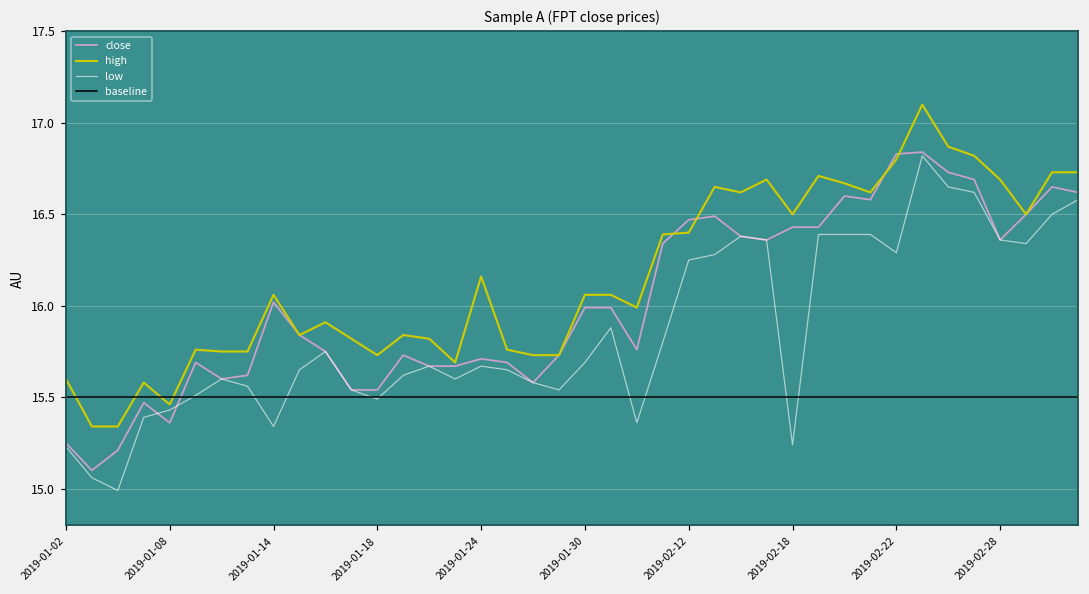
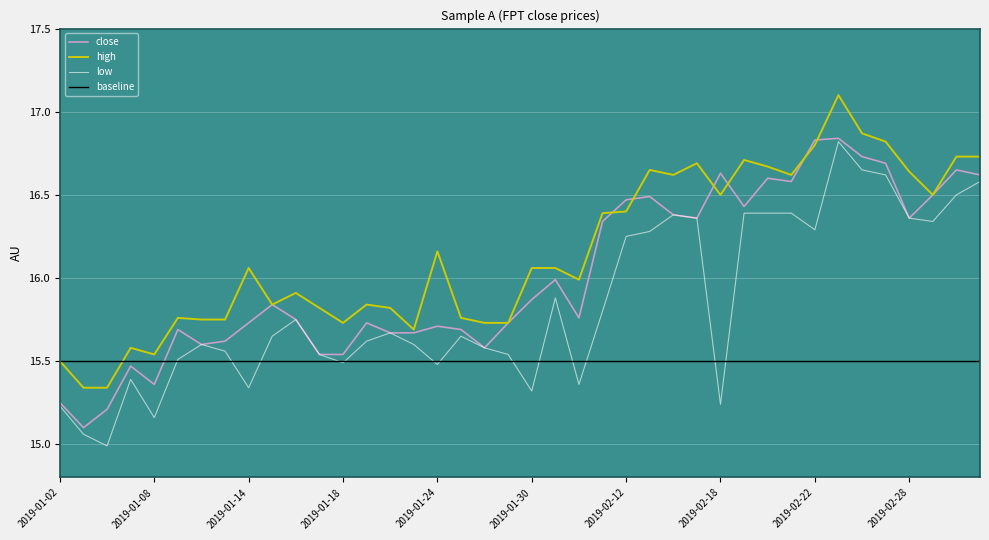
  {
    "close": {
      "2019-01-02": 15.25,
      "2019-01-08": 15.36,
-     "2019-01-14": 16.02,
+     "2019-01-14": 15.73,
      "2019-01-18": 15.54,
      "2019-01-24": 15.71,
-     "2019-01-30": 15.99,
+     "2019-01-30": 15.87,
      "2019-02-12": 16.47,
-     "2019-02-18": 16.43,
+     "2019-02-18": 16.63,
      "2019-02-22": 16.83
    },
    "high": {
-     "2019-01-02": 15.6,
-     "2019-01-08": 15.46,
+     "2019-01-02": 15.5,
+     "2019-01-08": 15.54,
      "2019-01-14": 16.06,
      "2019-01-18": 15.73,
      "2019-01-24": 16.16,
      "2019-01-30": 16.06,
      "2019-02-12": 16.40,
      "2019-02-18": 16.50,
      "2019-02-22": 16.80,
-     "2019-02-28": 16.69
+     "2019-02-28": 16.64
    },
    "low": {
      "2019-01-02": 15.23,
-     "2019-01-08": 15.43,
+     "2019-01-08": 15.16,
      "2019-01-14": 15.34,
      "2019-01-18": 15.49,
-     "2019-01-24": 15.67,
-     "2019-01-30": 15.69,
+     "2019-01-24": 15.48,
+     "2019-01-30": 15.32,
      "2019-02-12": 16.25,
      "2019-02-18": 15.24,
      "2019-02-22": 16.29
    }
  }
